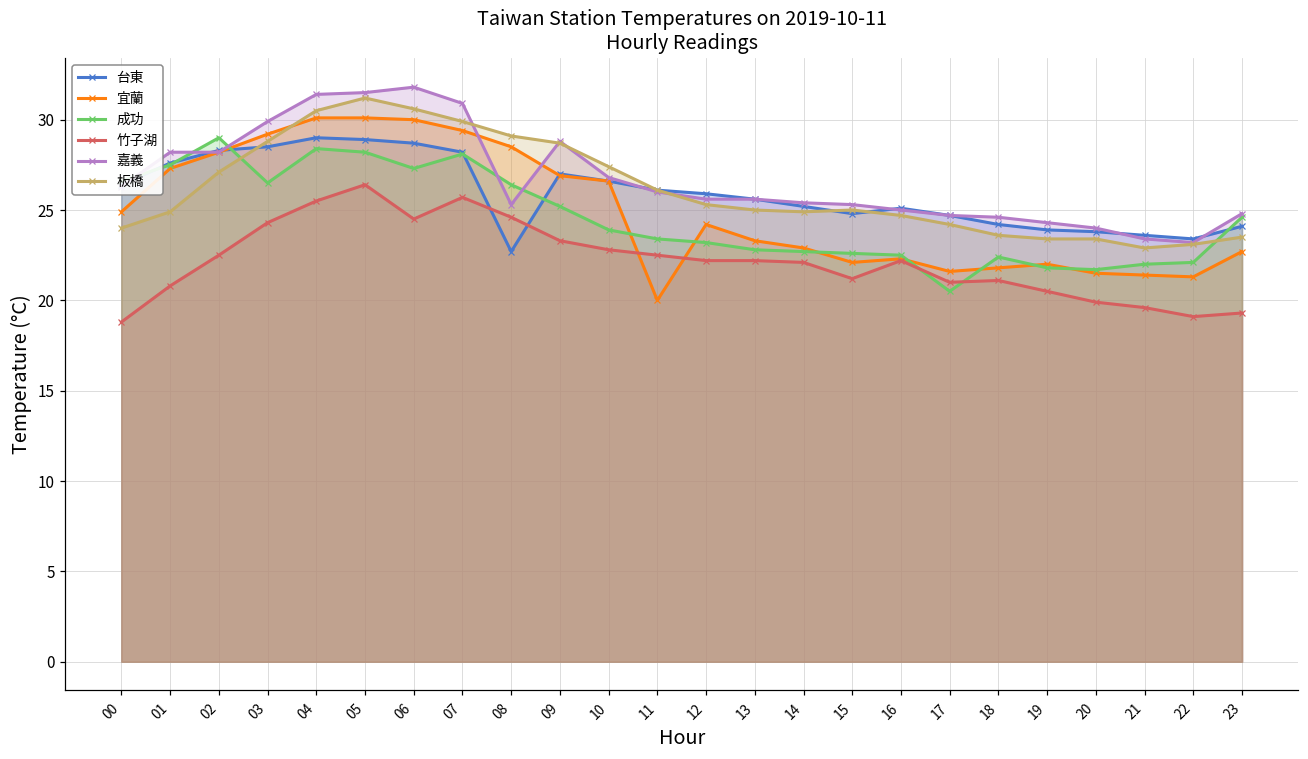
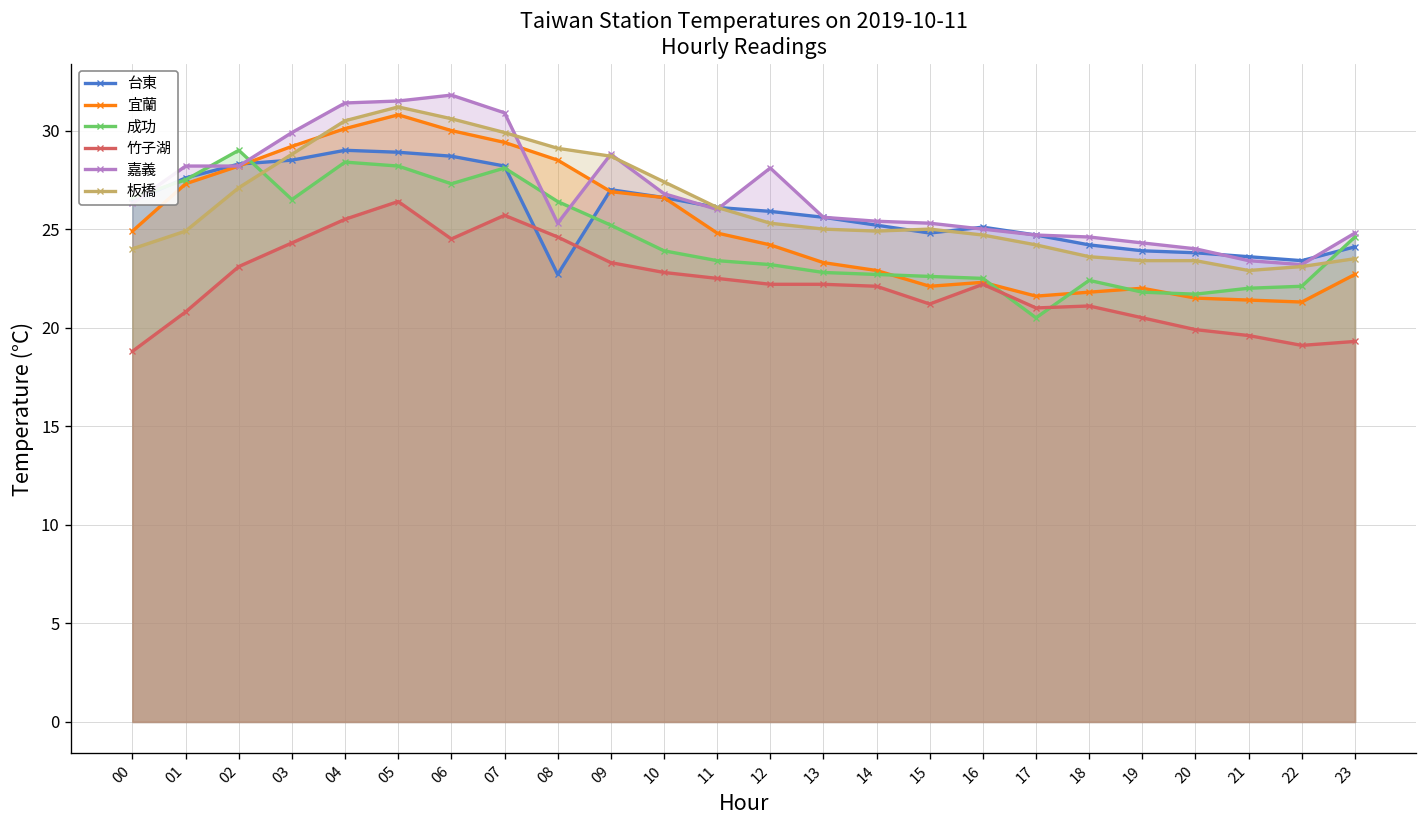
  {
    "台東": {
      "03": 28.5,
      "04": 29.0,
      "05": 28.9,
      "06": 28.7,
      "08": 22.7,
      "12": 25.9,
      "14": 25.2,
      "15": 24.8,
      "18": 24.2,
      "19": 23.9,
      "20": 23.8,
      "21": 23.6,
      "22": 23.4,
      "23": 24.1
    },
    "宜蘭": {
      "00": 24.9,
      "01": 27.3,
      "03": 29.2,
      "04": 30.1,
-     "05": 30.1,
+     "05": 30.8,
      "06": 30.0,
      "07": 29.4,
      "08": 28.5,
-     "11": 20.0,
+     "11": 24.8,
      "12": 24.2,
      "13": 23.3,
      "14": 22.9,
      "15": 22.1,
      "17": 21.6,
      "18": 21.8,
      "19": 22.0,
      "20": 21.5,
      "21": 21.4,
      "22": 21.3,
      "23": 22.7
    },
    "成功": {
      "02": 29.0,
      "03": 26.5,
      "04": 28.4,
      "05": 28.2,
      "06": 27.3,
      "08": 26.4,
      "09": 25.2,
      "10": 23.9,
      "11": 23.4,
      "12": 23.2,
      "13": 22.8,
      "14": 22.7,
      "15": 22.6,
      "16": 22.5,
      "17": 20.5,
      "18": 22.4,
      "19": 21.8,
      "20": 21.7,
      "21": 22.0,
      "22": 22.1,
      "23": 24.6
    },
    "竹子湖": {
      "00": 18.8,
      "01": 20.8,
-     "02": 22.5,
+     "02": 23.1,
      "03": 24.3,
      "04": 25.5,
      "05": 26.4,
      "06": 24.5,
      "07": 25.7,
      "08": 24.6,
      "09": 23.3,
      "10": 22.8,
      "11": 22.5,
      "12": 22.2,
      "13": 22.2,
      "14": 22.1,
      "15": 21.2,
      "17": 21.0,
      "18": 21.1,
      "19": 20.5,
      "20": 19.9,
      "21": 19.6,
      "22": 19.1,
      "23": 19.3
    },
    "嘉義": {
      "01": 28.2,
      "03": 29.9,
      "04": 31.4,
      "05": 31.5,
      "06": 31.8,
      "07": 30.9,
      "08": 25.3,
      "10": 26.8,
-     "12": 25.6,
+     "12": 28.1,
      "14": 25.4,
      "15": 25.3,
      "18": 24.6,
      "19": 24.3,
      "20": 24.0,
      "21": 23.4,
      "23": 24.8
    },
    "板橋": {
      "00": 24.0,
      "01": 24.9,
      "02": 27.1,
      "03": 28.8,
      "04": 30.5,
      "05": 31.2,
      "06": 30.6,
      "07": 29.9,
      "08": 29.1,
      "10": 27.4,
      "12": 25.3,
      "13": 25.0,
      "14": 24.9,
      "15": 25.0,
      "16": 24.7,
      "17": 24.2,
      "18": 23.6,
      "19": 23.4,
      "20": 23.4,
      "21": 22.9,
      "23": 23.5
    }
  }
